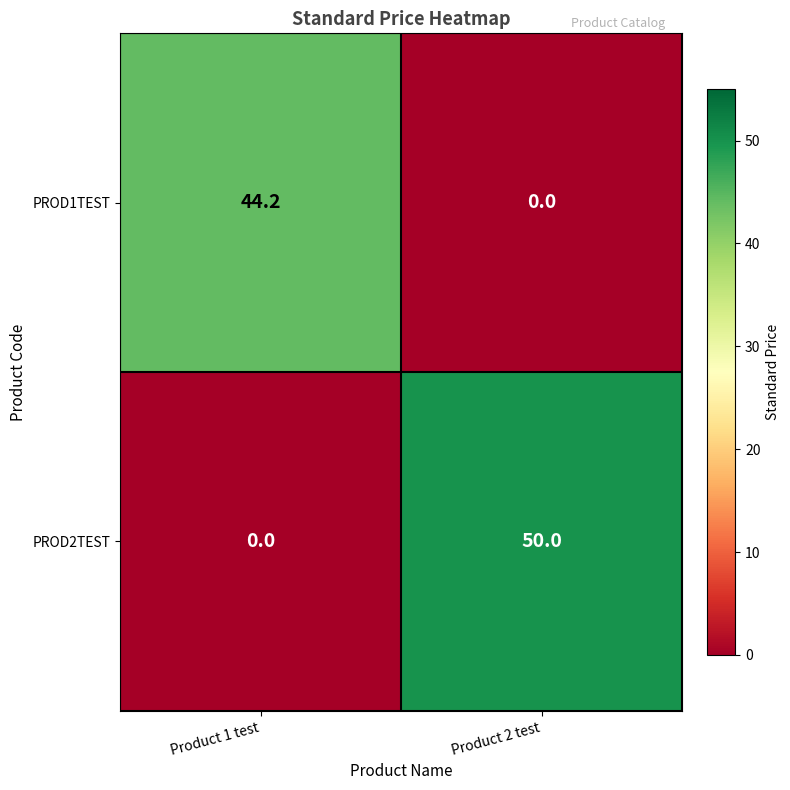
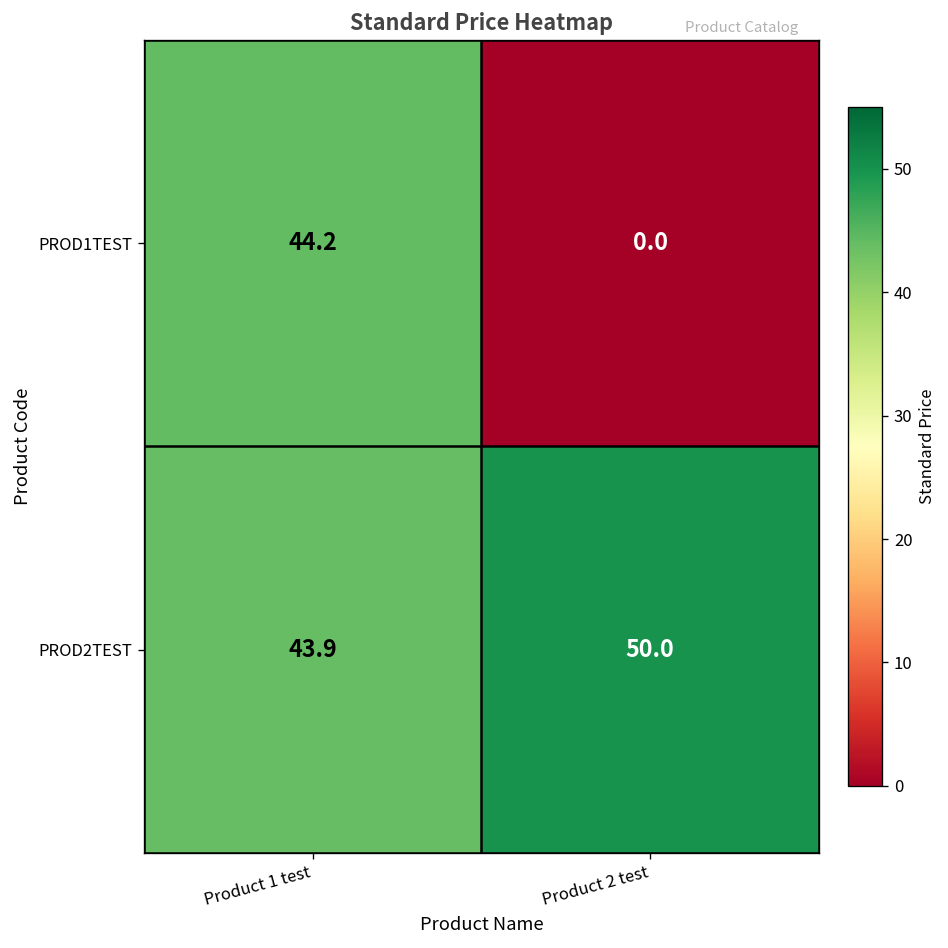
  {
    "PROD1TEST": {
      "Product 1 test": 44.2,
      "Product 2 test": 0.0
    },
    "PROD2TEST": {
-     "Product 1 test": 0.0,
+     "Product 1 test": 43.9,
      "Product 2 test": 50.0
    }
  }
